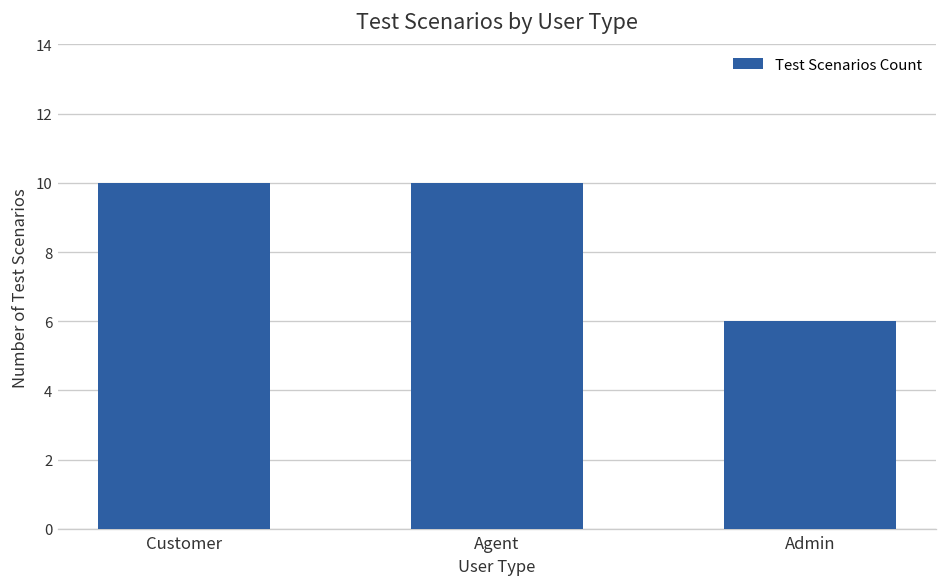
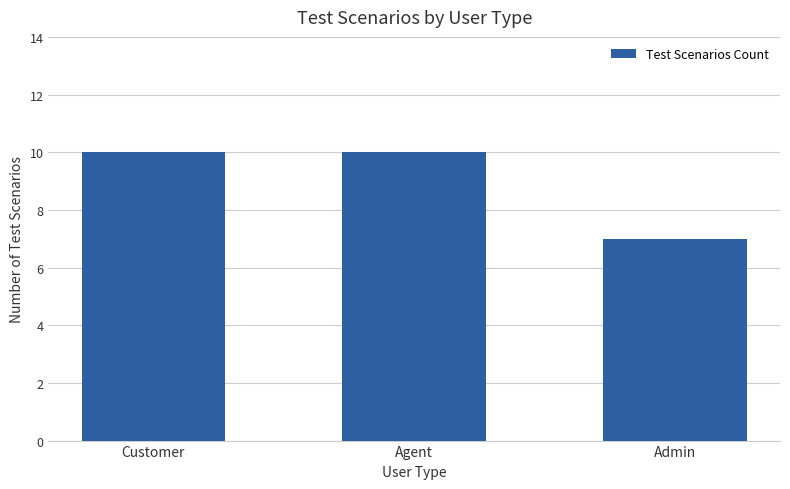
  {
    "Customer": 10,
    "Agent": 10,
-   "Admin": 6
+   "Admin": 7
  }
